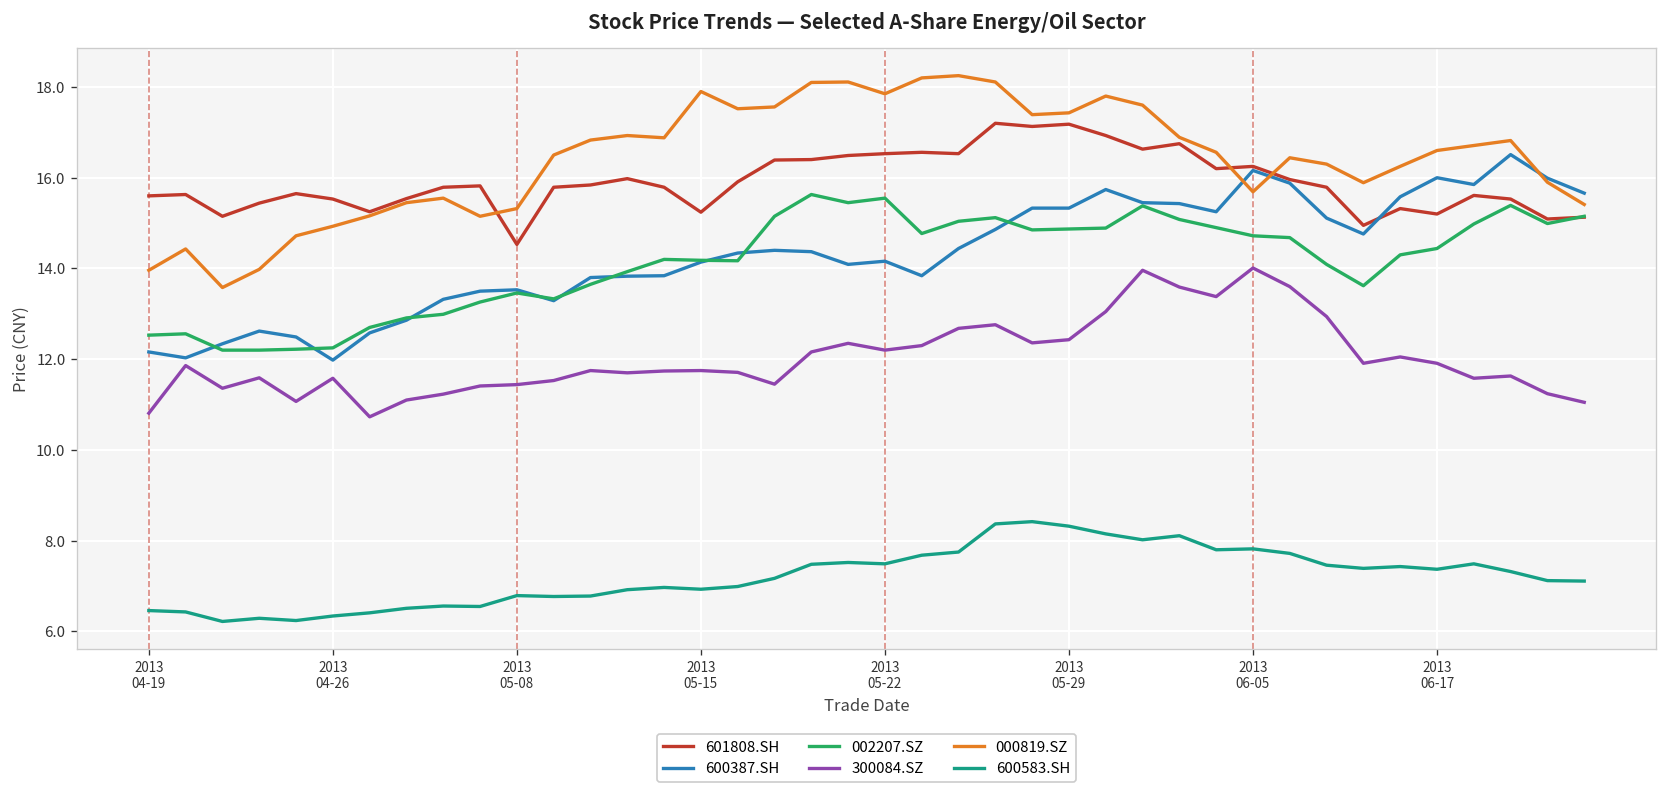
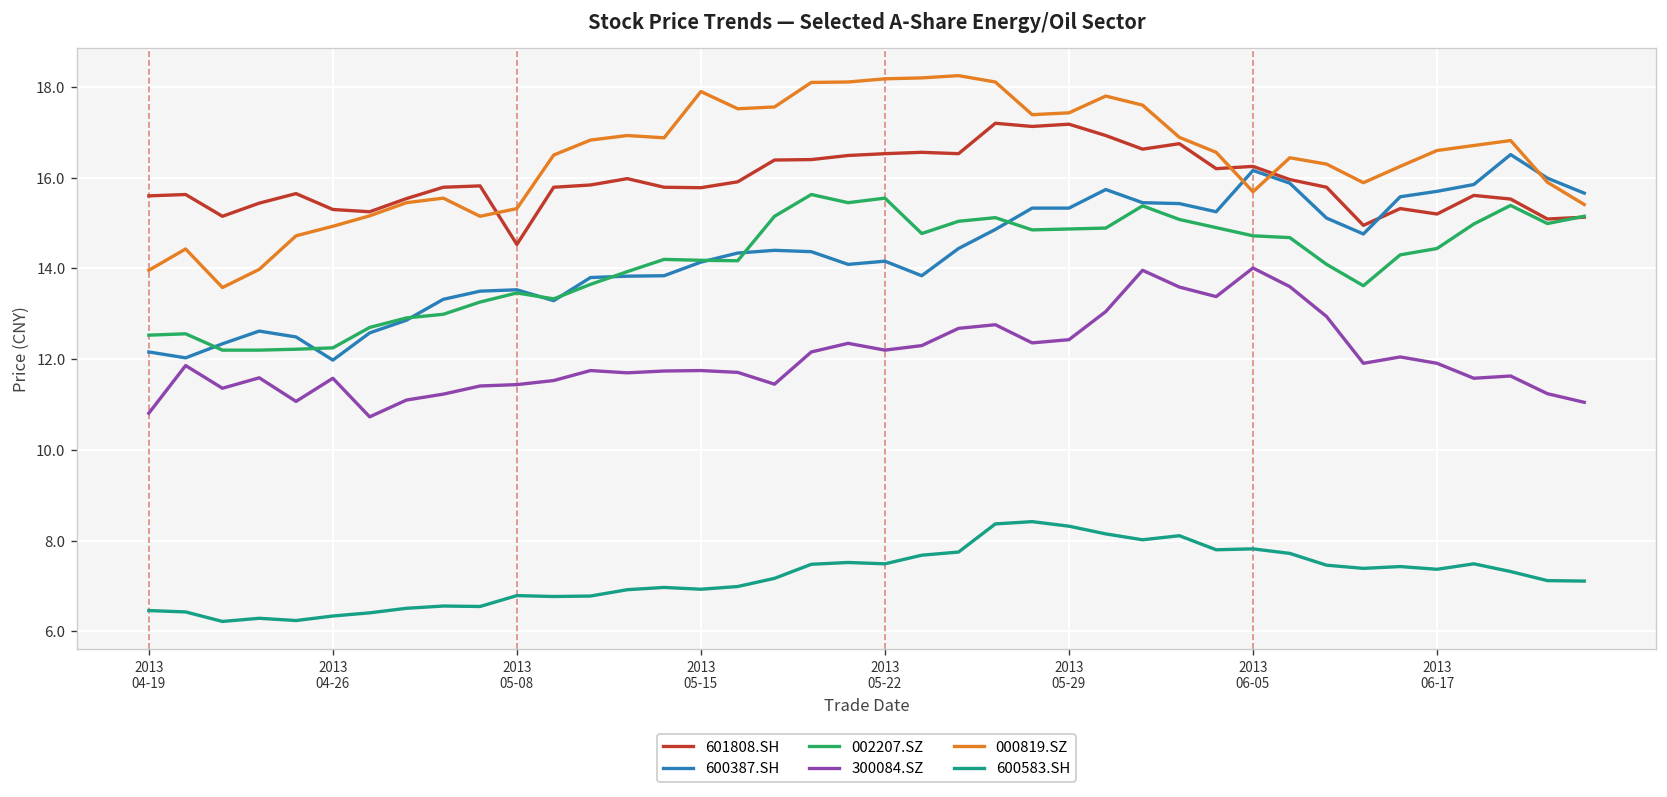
  {
    "601808.SH": {
      "2013 04-19": 15.6,
-     "2013 04-26": 15.5,
+     "2013 04-26": 15.3,
      "2013 05-08": 14.5,
-     "2013 05-15": 15.2,
+     "2013 05-15": 15.8,
      "2013 05-22": 16.5,
      "2013 05-29": 17.2,
      "2013 06-05": 16.3,
      "2013 06-17": 15.2
    },
    "600387.SH": {
      "2013 04-19": 12.2,
      "2013 04-26": 12.0,
      "2013 05-08": 13.5,
      "2013 05-22": 14.2,
      "2013 05-29": 15.3,
      "2013 06-05": 16.2,
-     "2013 06-17": 16.0
+     "2013 06-17": 15.7
    },
    "300084.SZ": {
      "2013 04-19": 10.8,
      "2013 04-26": 11.6,
      "2013 05-08": 11.4,
      "2013 05-15": 11.8,
      "2013 05-22": 12.2,
      "2013 05-29": 12.4,
      "2013 06-05": 14.0,
      "2013 06-17": 11.9
    },
    "000819.SZ": {
      "2013 04-19": 14.0,
      "2013 04-26": 14.9,
      "2013 05-08": 15.3,
      "2013 05-15": 17.9,
-     "2013 05-22": 17.9,
+     "2013 05-22": 18.2,
      "2013 05-29": 17.4,
      "2013 06-05": 15.7,
      "2013 06-17": 16.6
    }
  }
